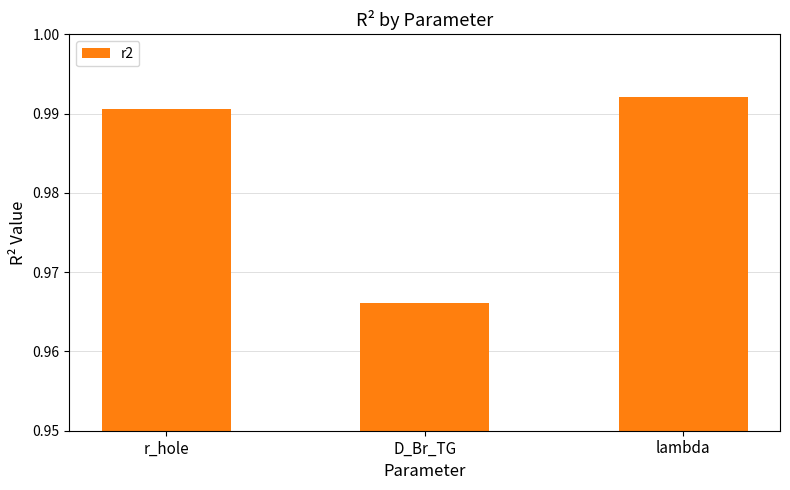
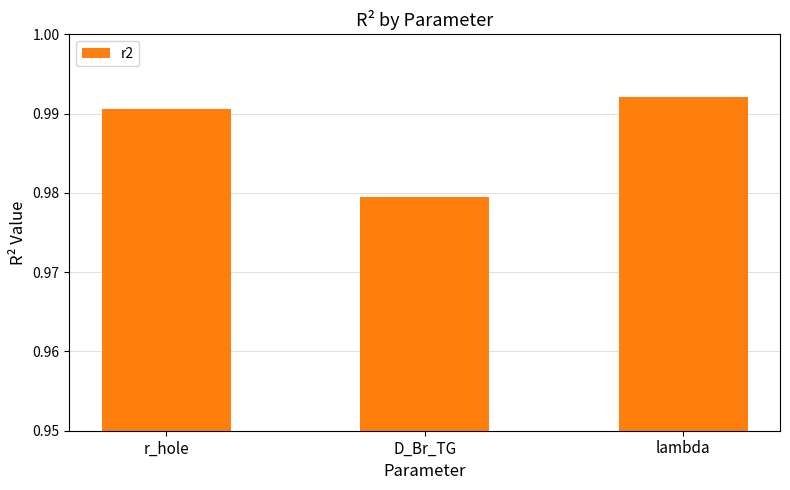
  {
    "r_hole": 0.991,
-   "D_Br_TG": 0.966,
+   "D_Br_TG": 0.980,
    "lambda": 0.992
  }
